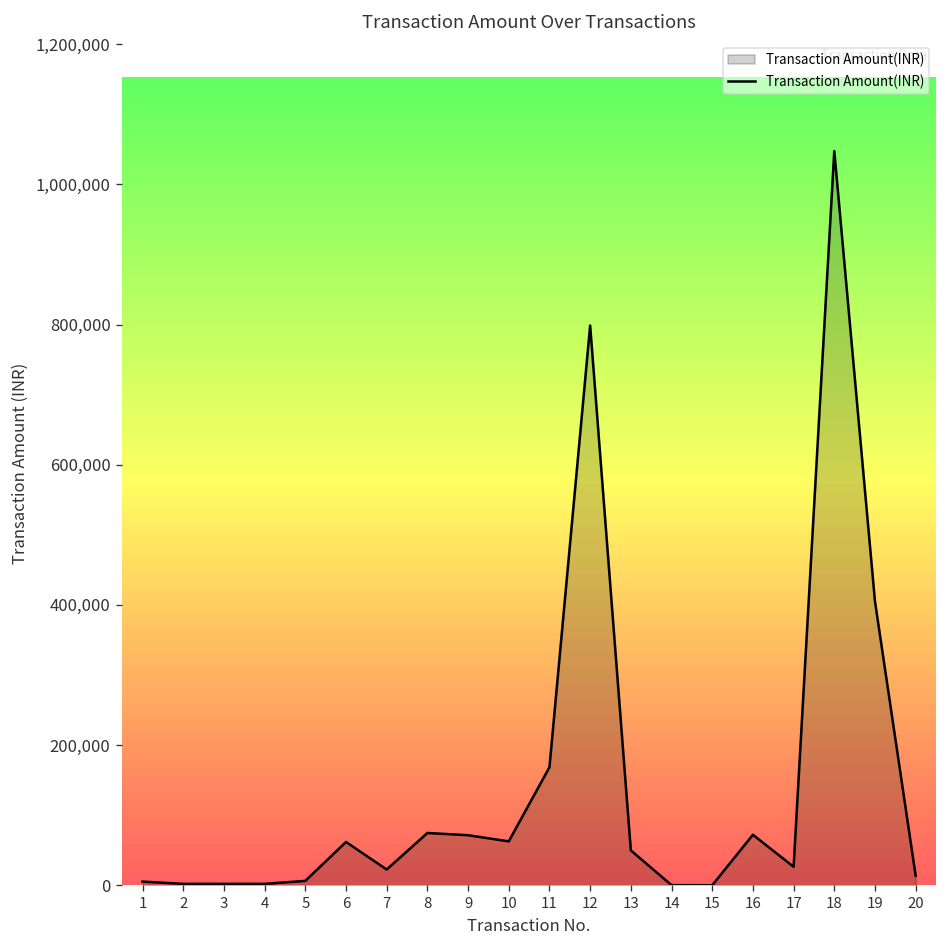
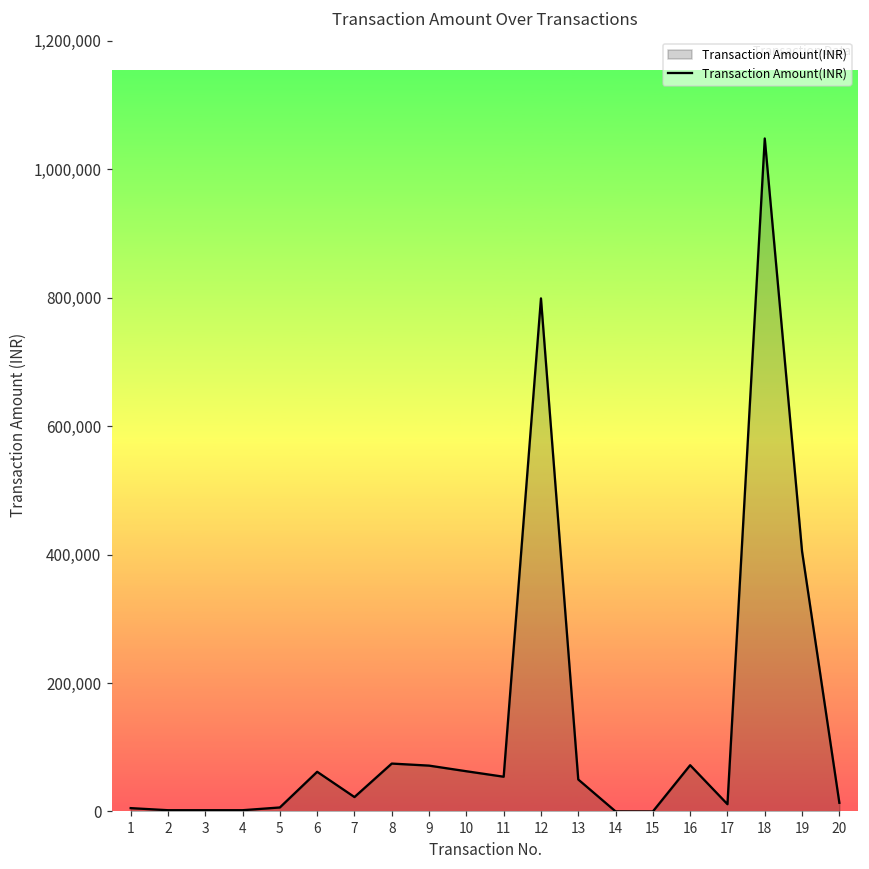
  {
    "1": "10,000",
    "2": "0",
    "3": "0",
    "4": "0",
    "5": "10,000",
    "6": "60,000",
    "7": "20,000",
    "8": "70,000",
    "9": "70,000",
    "10": "60,000",
-   "11": "170,000",
+   "11": "50,000",
    "12": "800,000",
    "13": "50,000",
    "14": "0",
    "15": "0",
    "16": "70,000",
-   "17": "30,000",
+   "17": "10,000",
    "18": "1,050,000",
    "19": "410,000",
    "20": "10,000"
  }
